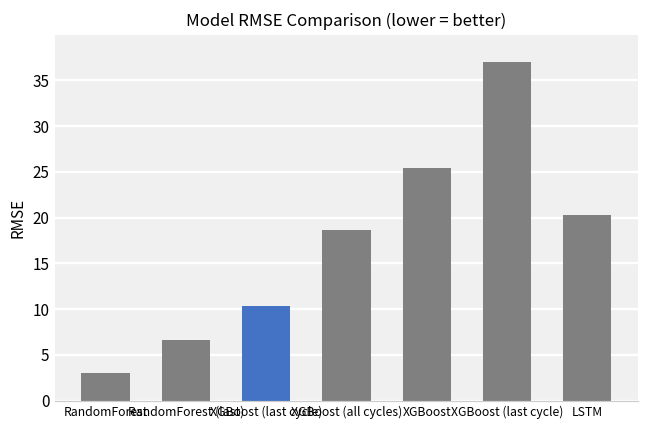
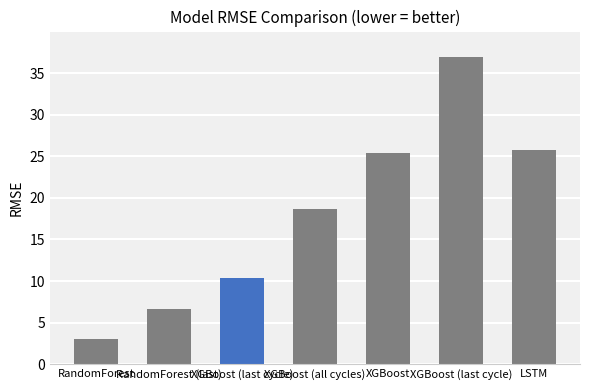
  {
    "XGBoost": 25,
    "XGBoost (last cycle)": 37,
-   "LSTM": 20
+   "LSTM": 26
  }
